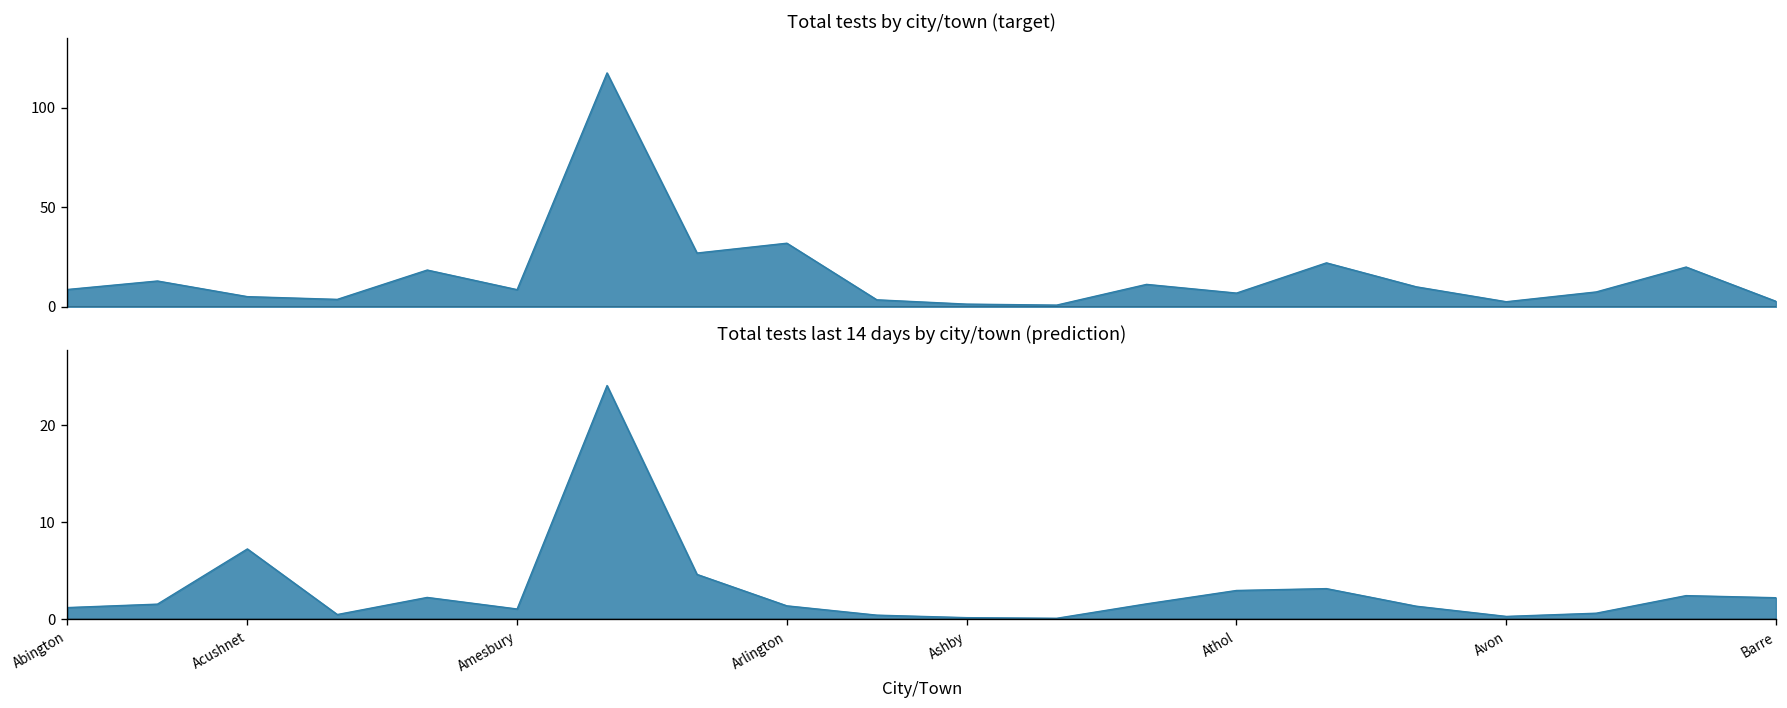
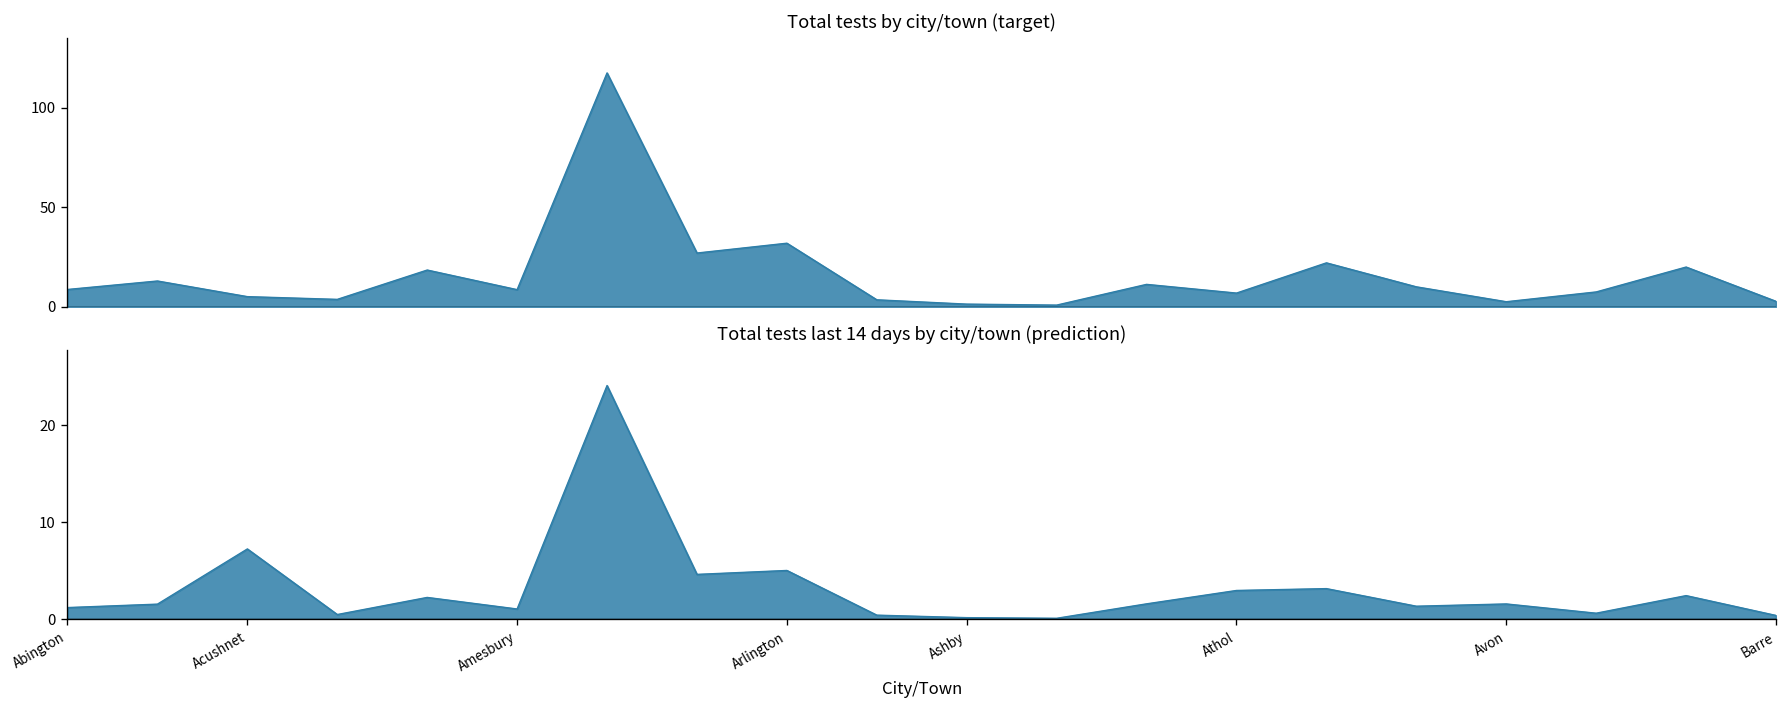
  {
    "Total tests last 14 days by city/town (prediction)": {
      "Abington": 1,
      "Acushnet": 7,
      "Amesbury": 1,
-     "Arlington": 1,
+     "Arlington": 5,
      "Ashby": 0,
      "Athol": 3,
-     "Avon": 0,
-     "Barre": 2
+     "Avon": 2,
+     "Barre": 0
    }
  }
